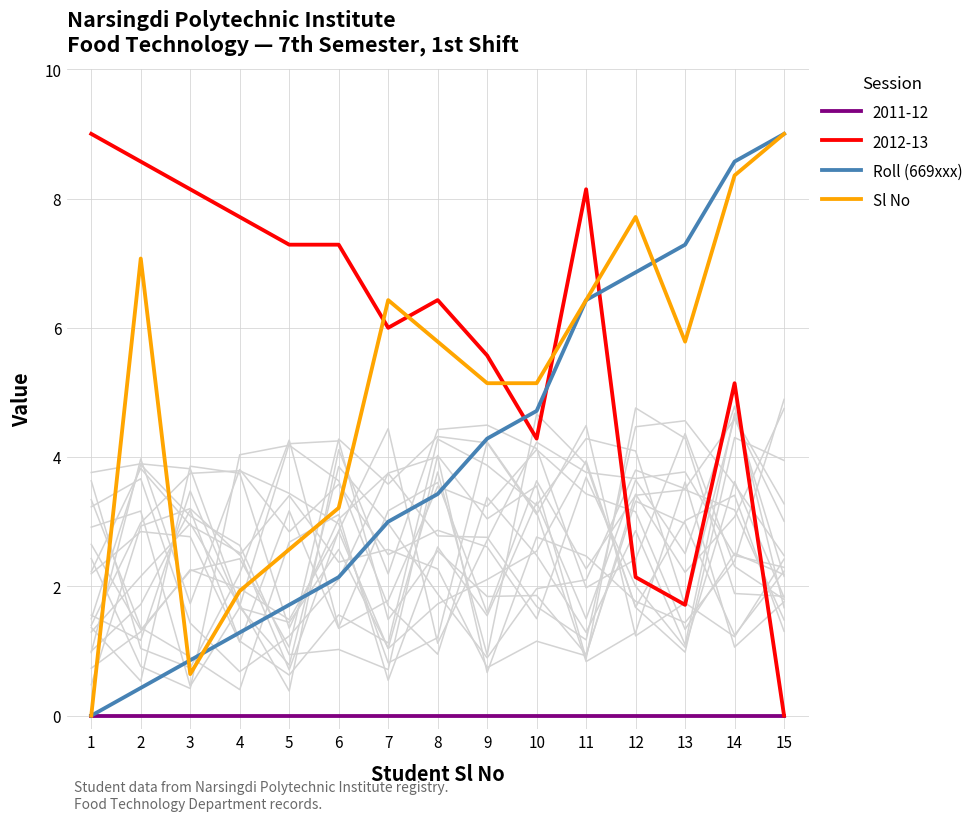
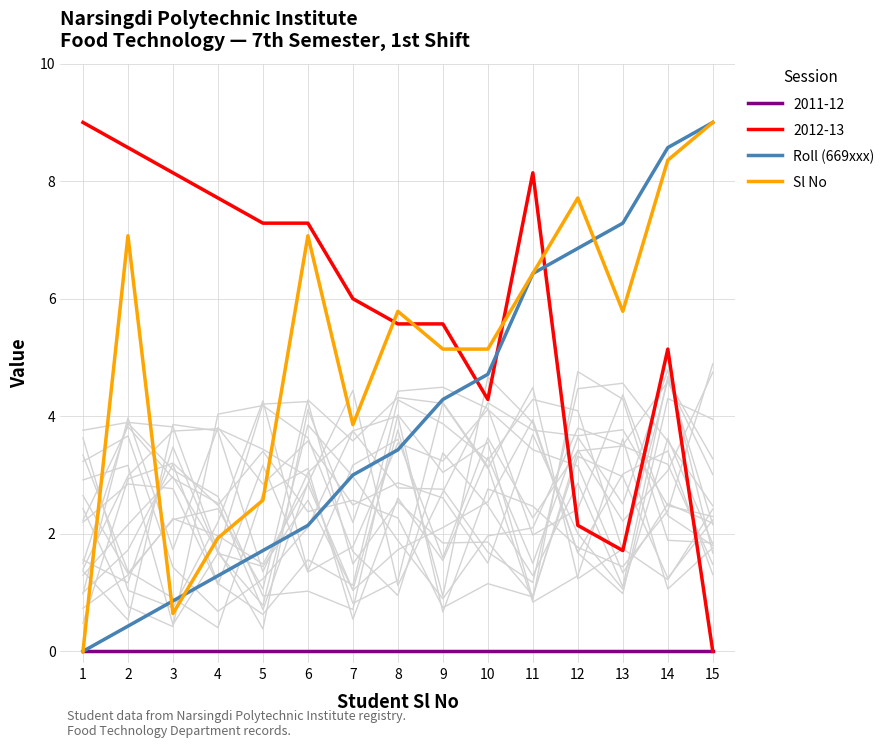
  {
    "2011-12": {
      "2": 0.0,
      "3": 0.0,
      "4": 0.0,
      "5": 0.0,
      "6": 0.0,
      "7": 0.0,
      "8": 0.0,
      "9": 0.0,
      "10": 0.0,
      "11": 0.0,
      "12": 0.0,
      "13": 0.0,
      "14": 0.0
    },
    "2012-13": {
      "1": 9.0,
      "2": 8.6,
      "3": 8.1,
      "4": 7.7,
      "5": 7.3,
      "6": 7.3,
      "7": 6.0,
-     "8": 6.4,
+     "8": 5.6,
      "9": 5.6,
      "10": 4.3,
      "11": 8.1,
      "12": 2.1,
      "14": 5.1
    },
    "Roll (669xxx)": {
      "2": 0.4,
      "3": 0.9,
      "4": 1.3,
      "5": 1.7,
      "8": 3.4,
      "9": 4.3,
      "10": 4.7,
      "12": 6.9,
      "13": 7.3,
      "14": 8.6
    },
    "Sl No": {
      "2": 7.1,
      "3": 0.6,
      "5": 2.6,
-     "6": 3.2,
-     "7": 6.4,
+     "6": 7.1,
+     "7": 3.9,
      "8": 5.8,
      "9": 5.1,
      "10": 5.1,
      "12": 7.7,
      "13": 5.8,
      "14": 8.4
    }
  }
